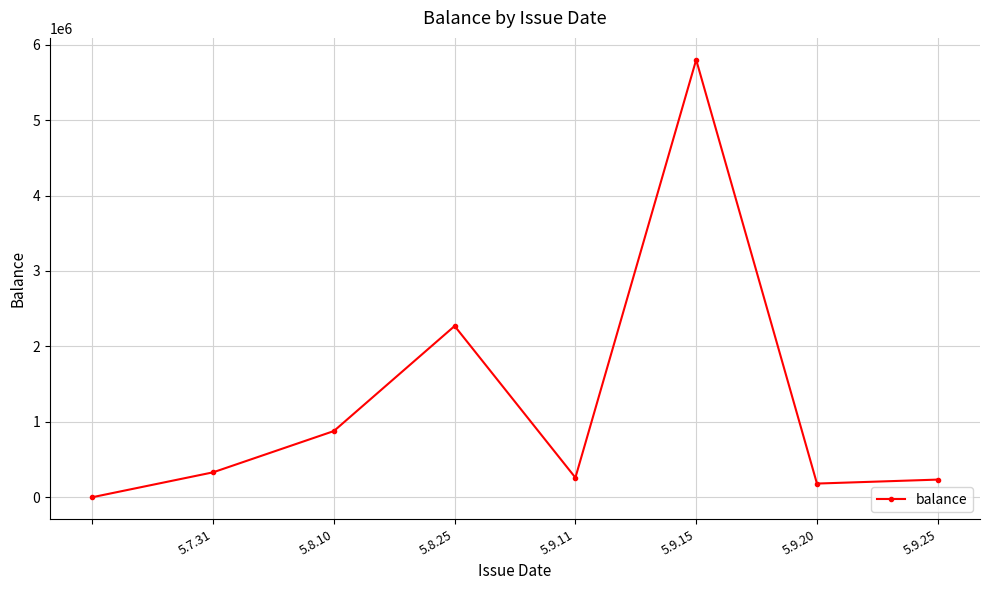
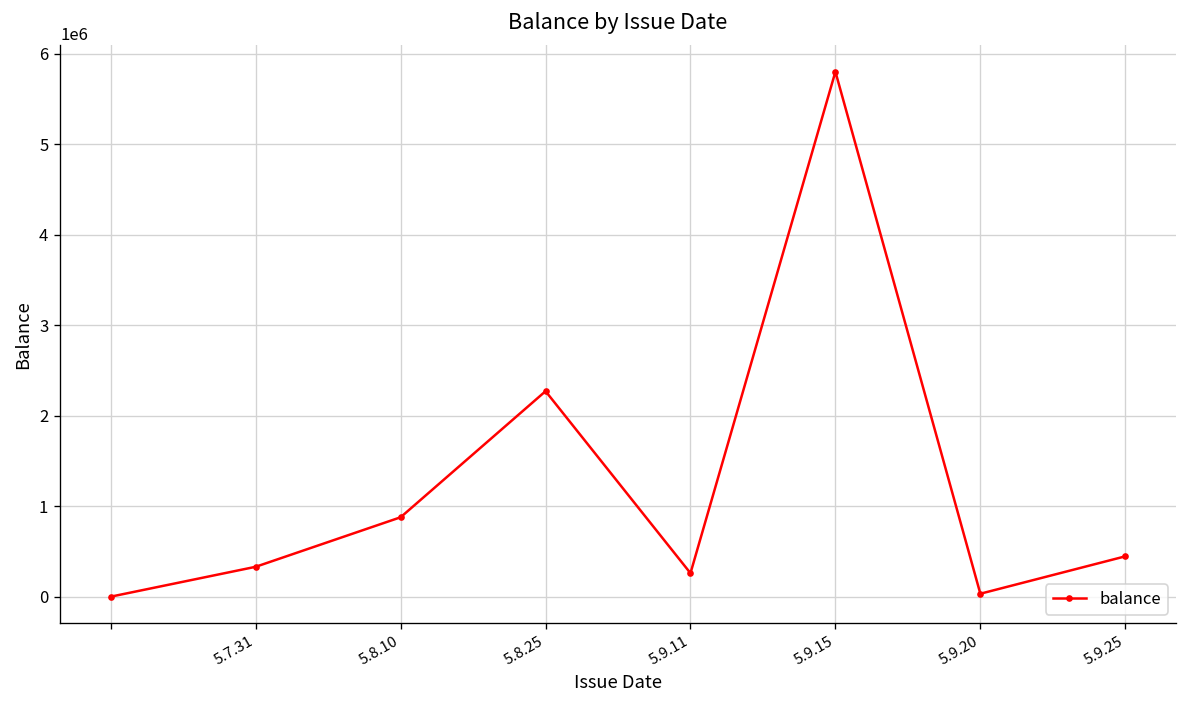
  {
    "5.7.31": 300000,
    "5.8.10": 900000,
    "5.8.25": 2300000,
    "5.9.11": 300000,
    "5.9.15": 5800000,
-   "5.9.20": 200000,
-   "5.9.25": 200000
+   "5.9.20": 0,
+   "5.9.25": 400000
  }
